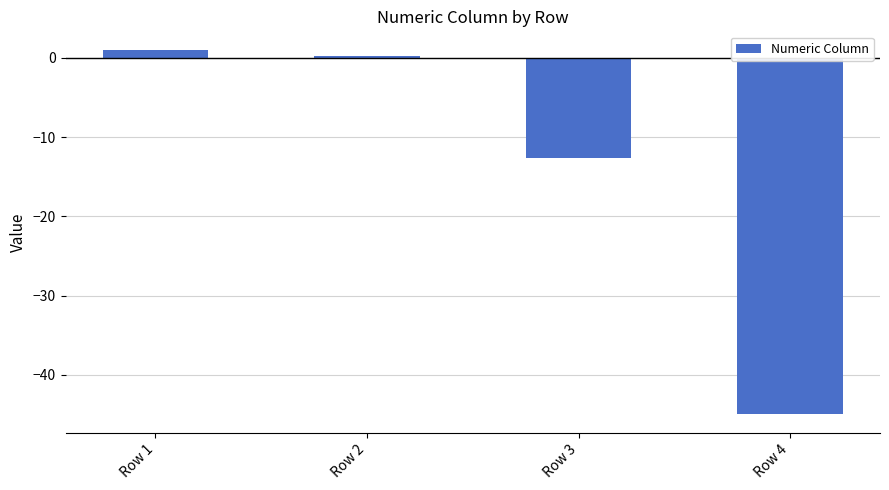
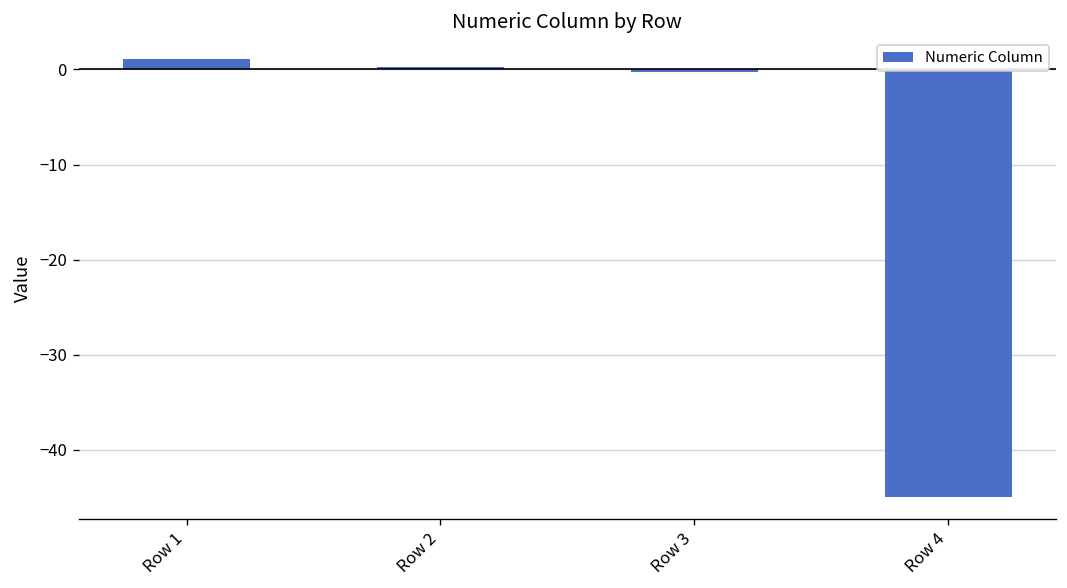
  {
    "Row 1": 1,
-   "Row 3": -13,
+   "Row 3": 0,
    "Row 4": -45
  }
